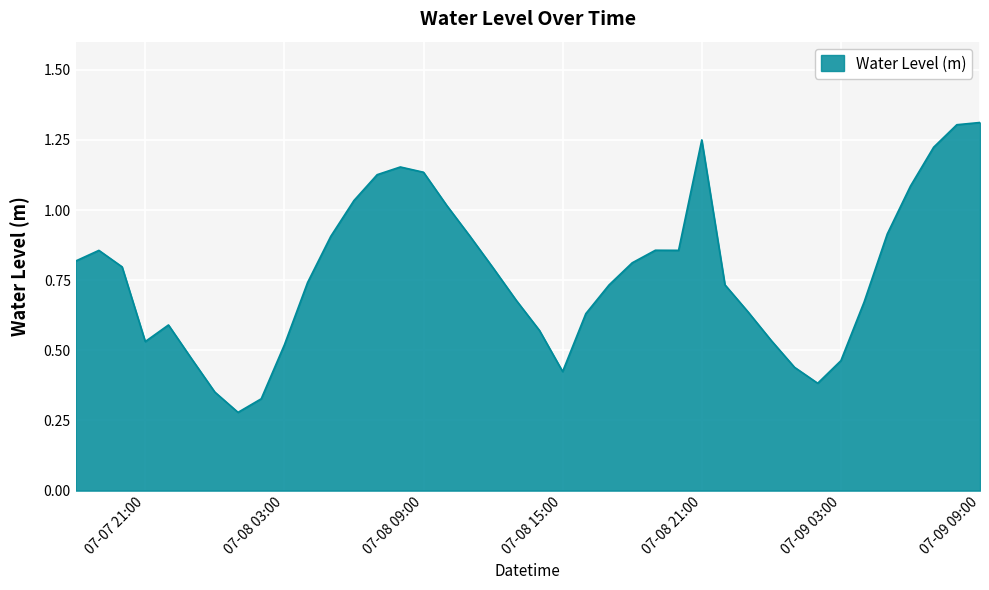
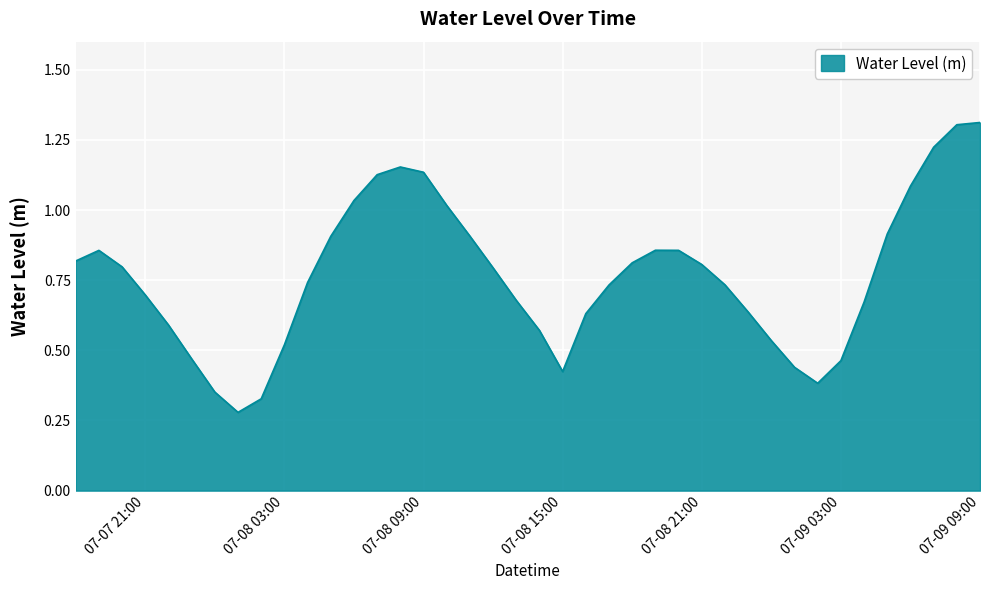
  {
-   "07-07 21:00": 0.53,
+   "07-07 21:00": 0.70,
    "07-08 03:00": 0.52,
    "07-08 09:00": 1.13,
    "07-08 15:00": 0.42,
-   "07-08 21:00": 1.25,
+   "07-08 21:00": 0.81,
    "07-09 03:00": 0.46,
    "07-09 09:00": 1.31
  }
